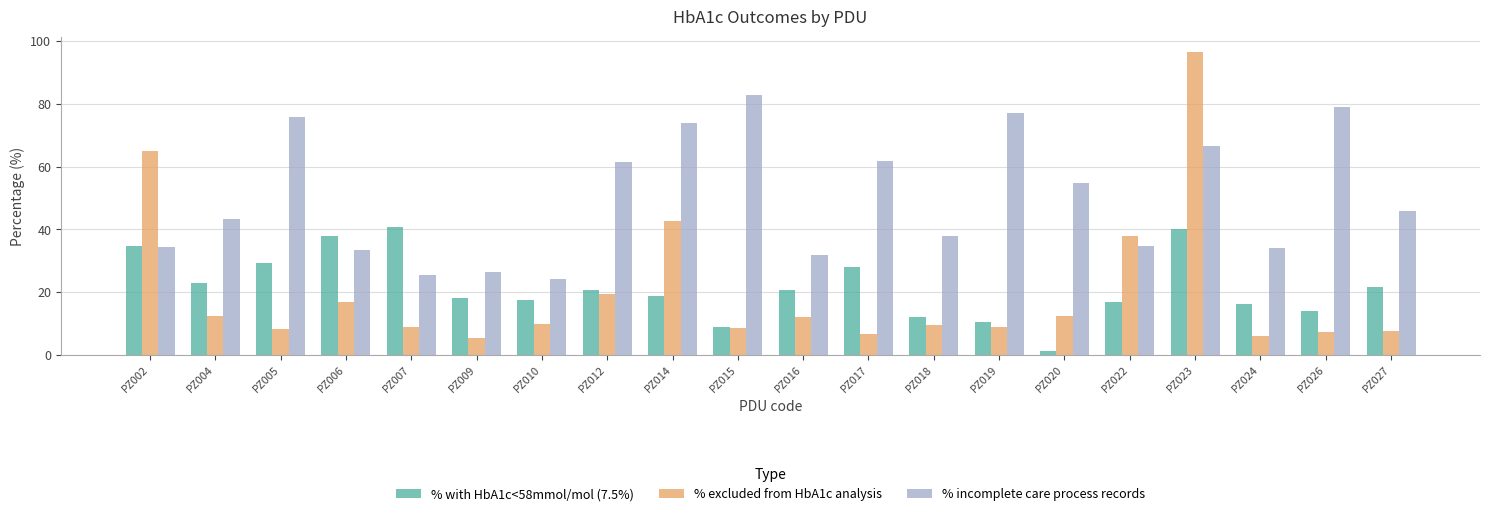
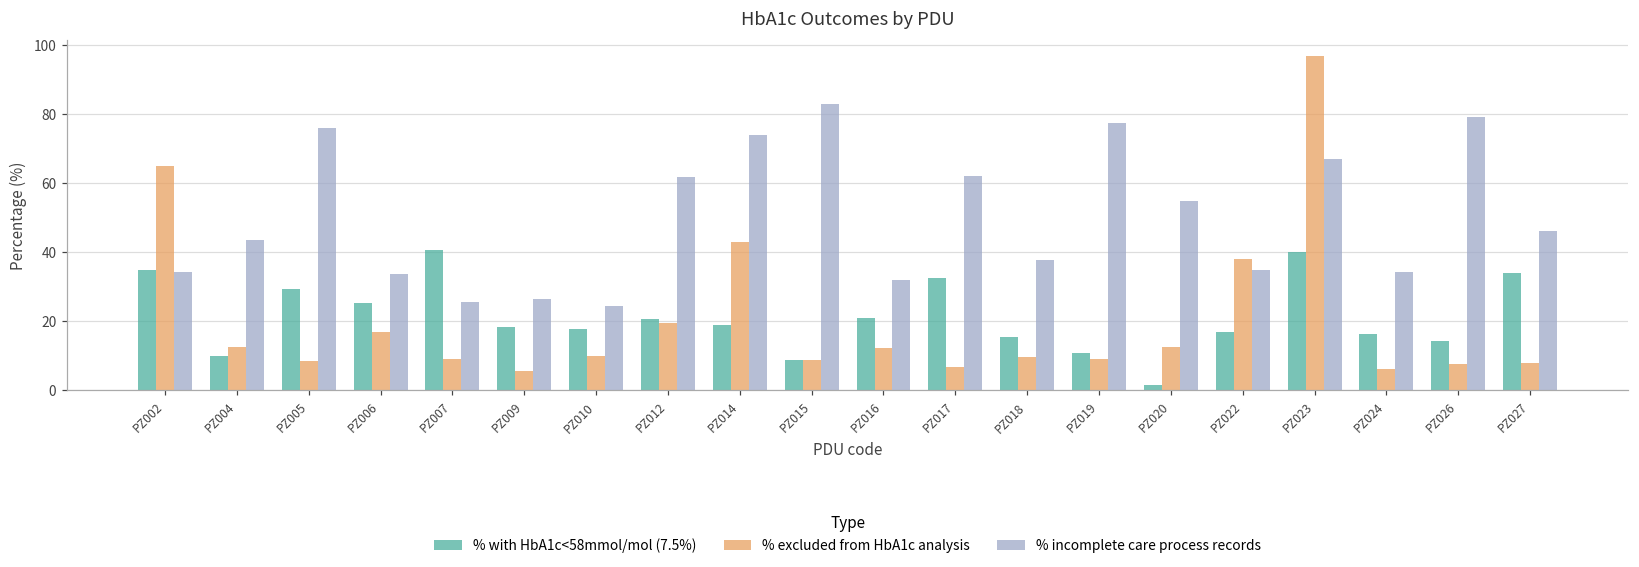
  {
    "% with HbA1c<58mmol/mol (7.5%)": {
      "PZ002": 35,
-     "PZ004": 23,
+     "PZ004": 10,
      "PZ005": 29,
-     "PZ006": 38,
+     "PZ006": 25,
      "PZ007": 41,
      "PZ009": 18,
      "PZ010": 18,
      "PZ012": 21,
      "PZ014": 19,
      "PZ015": 9,
      "PZ016": 21,
-     "PZ017": 28,
-     "PZ018": 12,
+     "PZ017": 32,
+     "PZ018": 15,
      "PZ019": 11,
      "PZ020": 1,
      "PZ022": 17,
      "PZ023": 40,
      "PZ024": 16,
      "PZ026": 14,
-     "PZ027": 22
+     "PZ027": 34
    }
  }
